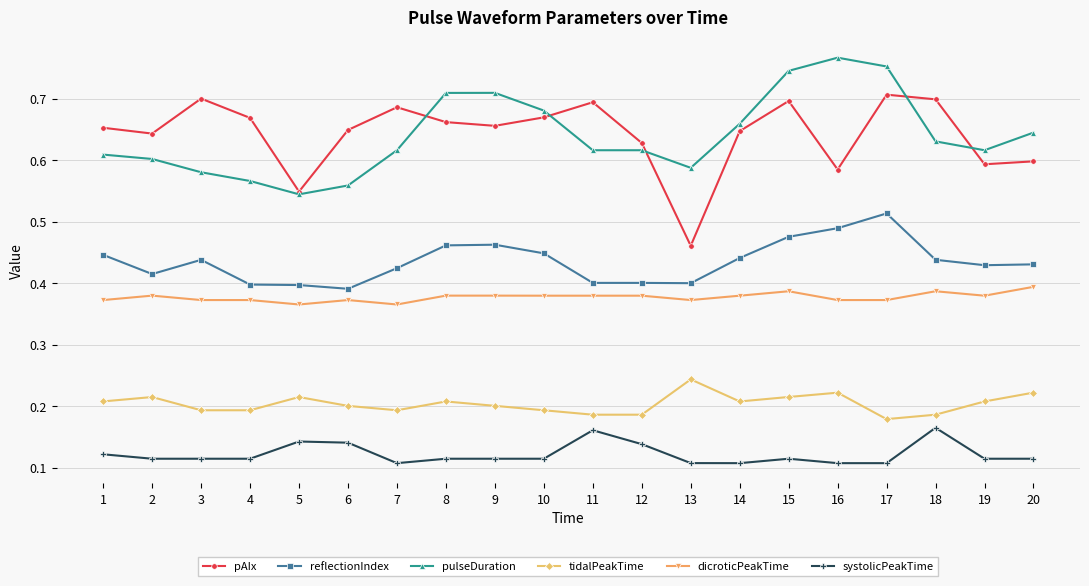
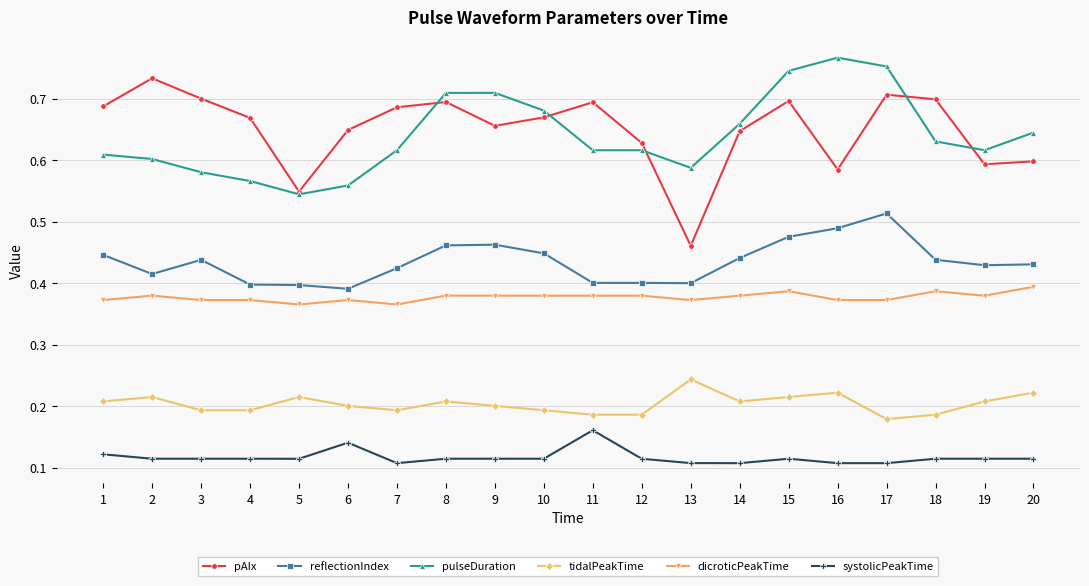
  {
    "pAIx": {
-     "1": 0.65,
-     "2": 0.64,
+     "1": 0.69,
+     "2": 0.73,
      "3": 0.70,
      "4": 0.67,
      "5": 0.55,
      "6": 0.65,
      "7": 0.69,
-     "8": 0.66,
+     "8": 0.69,
      "9": 0.66,
      "10": 0.67,
      "11": 0.69,
      "12": 0.63,
      "13": 0.46,
      "14": 0.65,
      "15": 0.70,
      "16": 0.58,
      "17": 0.71,
      "18": 0.70,
      "19": 0.59,
      "20": 0.60
    },
    "systolicPeakTime": {
      "1": 0.12,
      "2": 0.11,
      "3": 0.11,
      "4": 0.11,
-     "5": 0.14,
+     "5": 0.11,
      "6": 0.14,
      "7": 0.11,
      "8": 0.11,
      "9": 0.11,
      "10": 0.11,
      "11": 0.16,
-     "12": 0.14,
+     "12": 0.11,
      "13": 0.11,
      "14": 0.11,
      "15": 0.11,
      "16": 0.11,
      "17": 0.11,
-     "18": 0.17,
+     "18": 0.11,
      "19": 0.11,
      "20": 0.11
    }
  }
